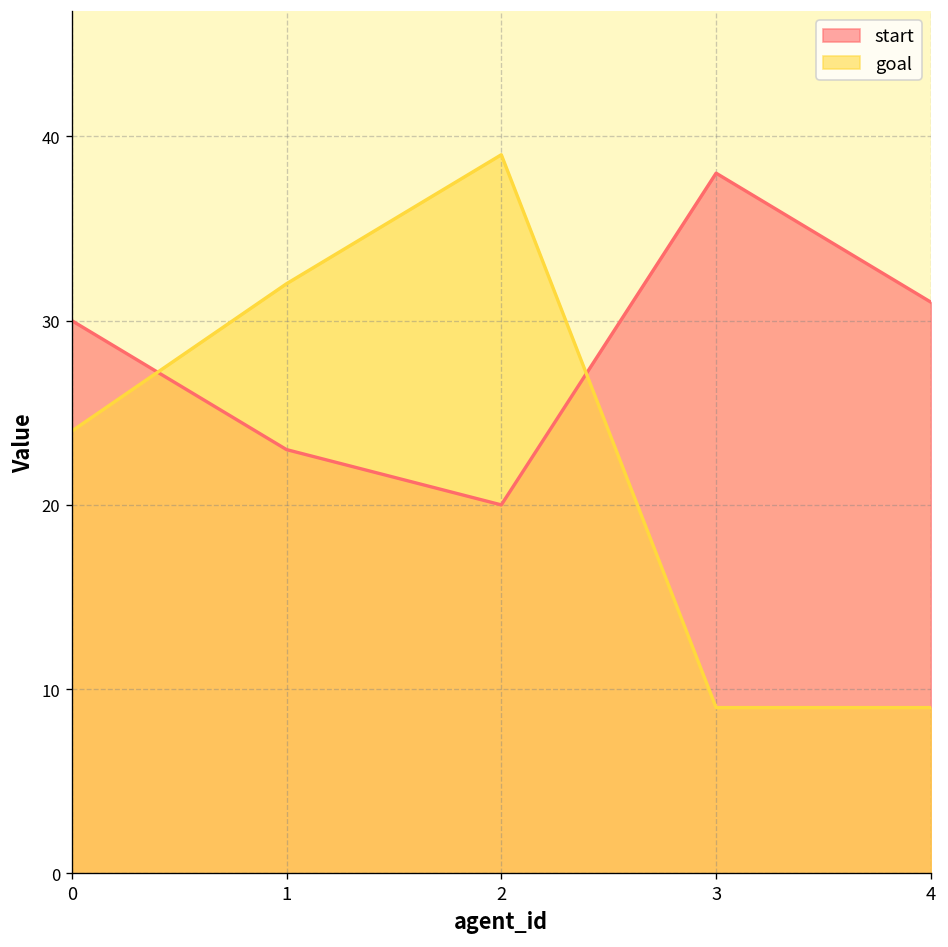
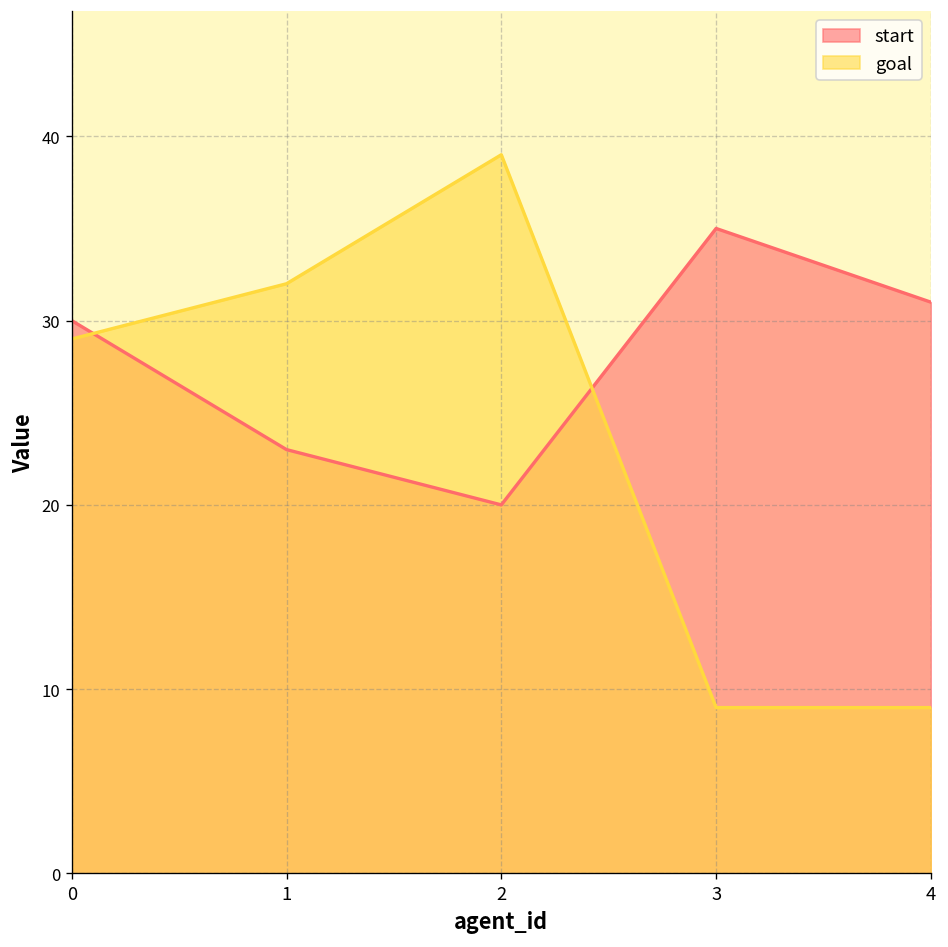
  {
    "start": {
      "0": 30,
      "1": 23,
      "2": 20,
-     "3": 38,
+     "3": 35,
      "4": 31
    },
    "goal": {
-     "0": 24,
+     "0": 29,
      "1": 32,
      "2": 39,
      "3": 9,
      "4": 9
    }
  }
